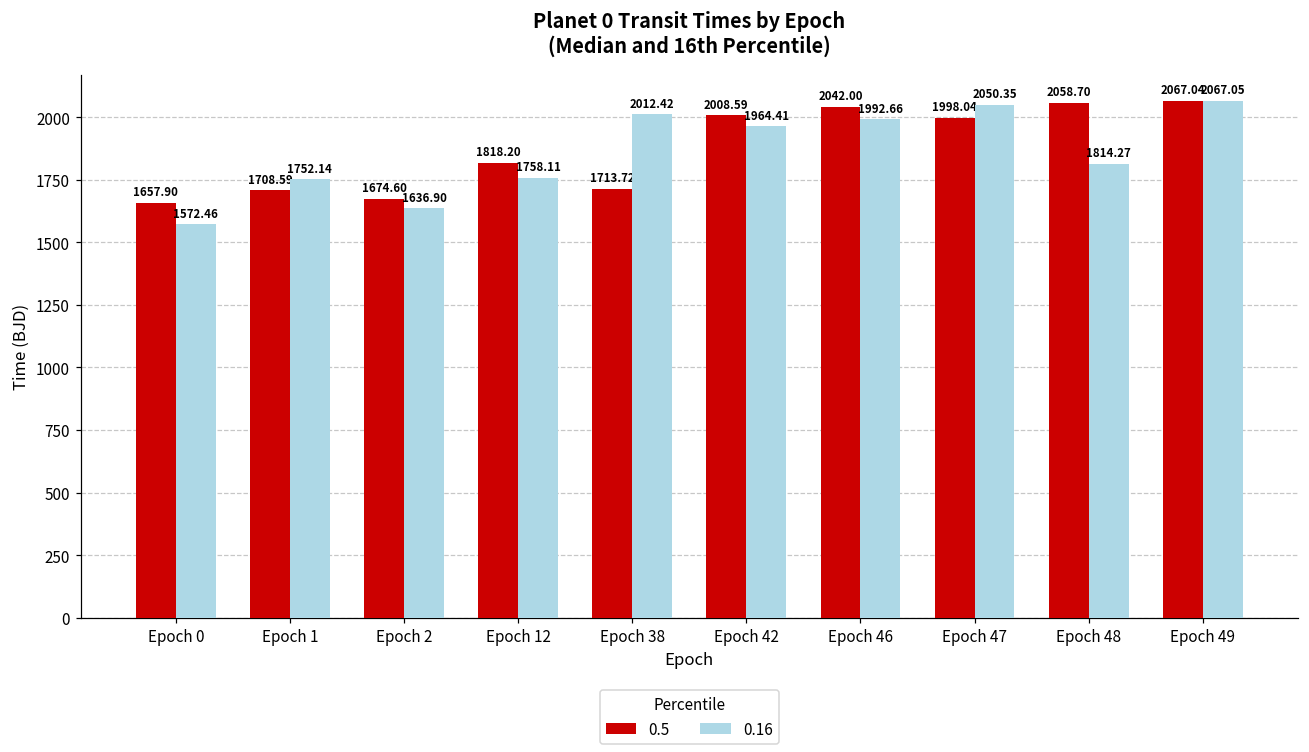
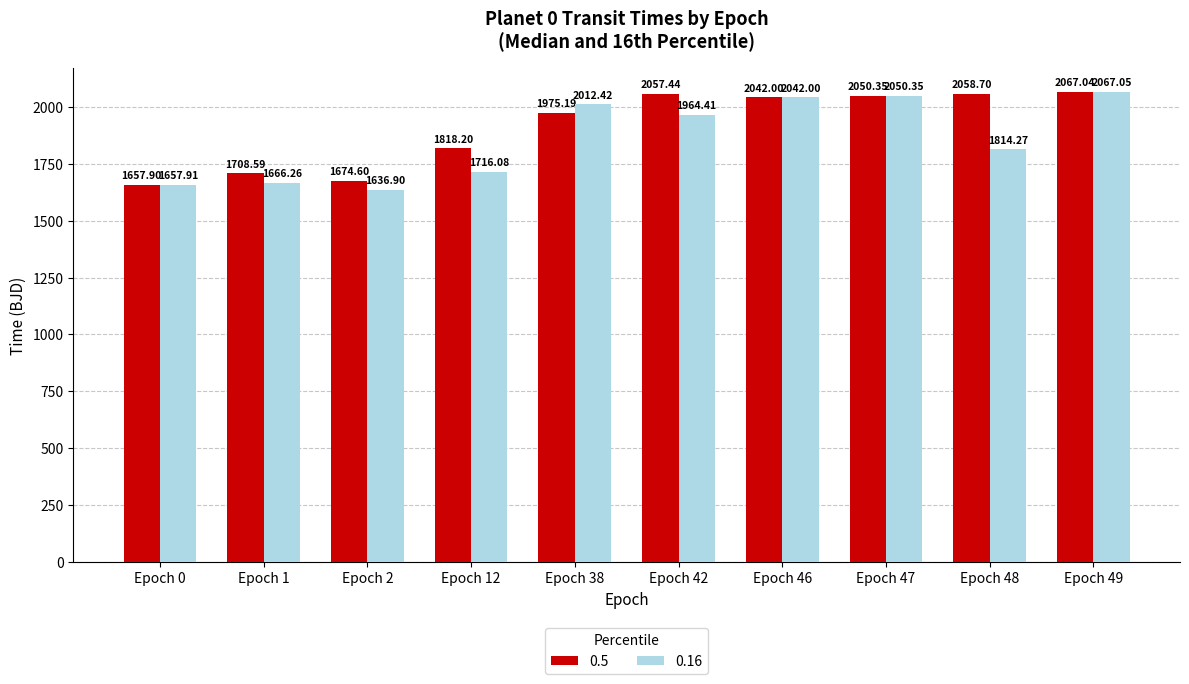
  {
    "0.5": {
      "Epoch 0": 1657.90,
      "Epoch 1": 1708.59,
      "Epoch 2": 1674.60,
      "Epoch 12": 1818.20,
-     "Epoch 38": 1713.72,
-     "Epoch 42": 2008.59,
+     "Epoch 38": 1975.19,
+     "Epoch 42": 2057.44,
      "Epoch 46": 2042.00,
-     "Epoch 47": 1998.04,
+     "Epoch 47": 2050.35,
      "Epoch 48": 2058.70,
      "Epoch 49": 2067.04
    },
    "0.16": {
-     "Epoch 0": 1572.46,
-     "Epoch 1": 1752.14,
+     "Epoch 0": 1657.91,
+     "Epoch 1": 1666.26,
      "Epoch 2": 1636.90,
-     "Epoch 12": 1758.11,
+     "Epoch 12": 1716.08,
      "Epoch 38": 2012.42,
      "Epoch 42": 1964.41,
-     "Epoch 46": 1992.66,
+     "Epoch 46": 2042.00,
      "Epoch 47": 2050.35,
      "Epoch 48": 1814.27,
      "Epoch 49": 2067.05
    }
  }
